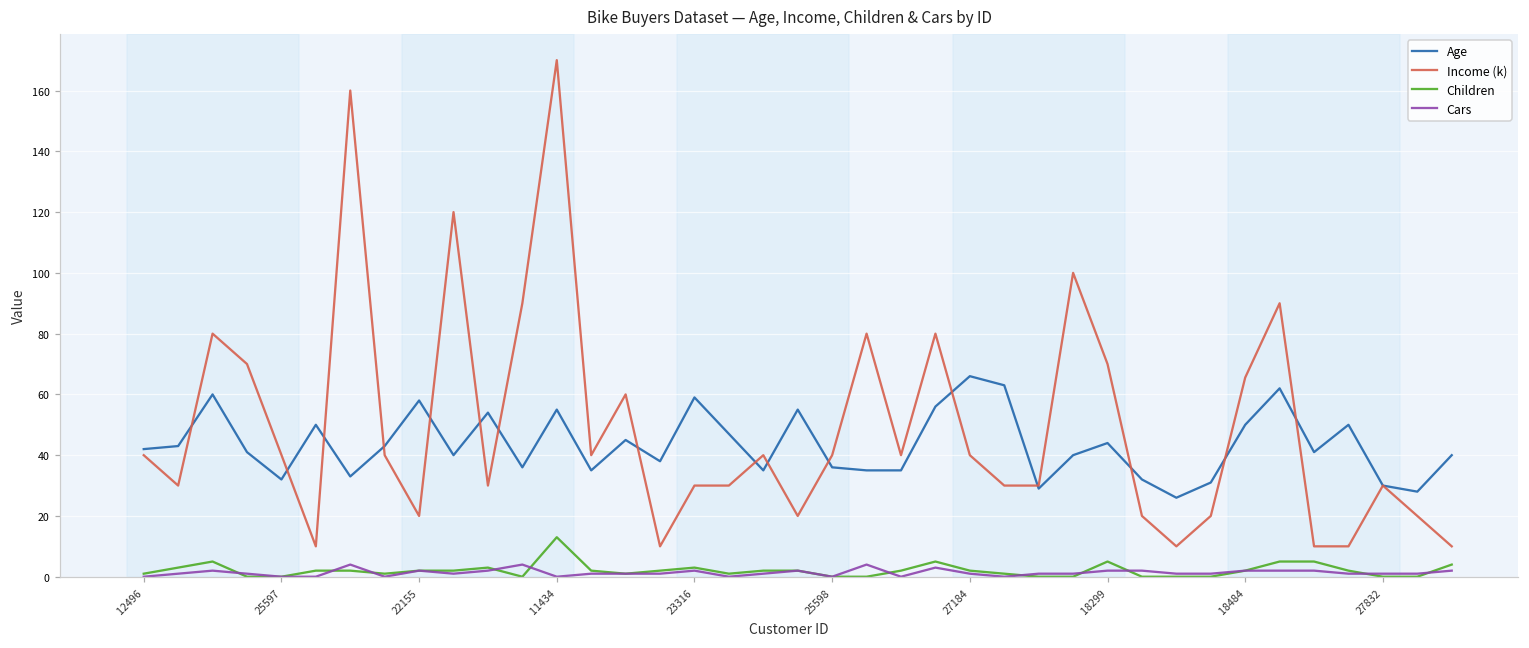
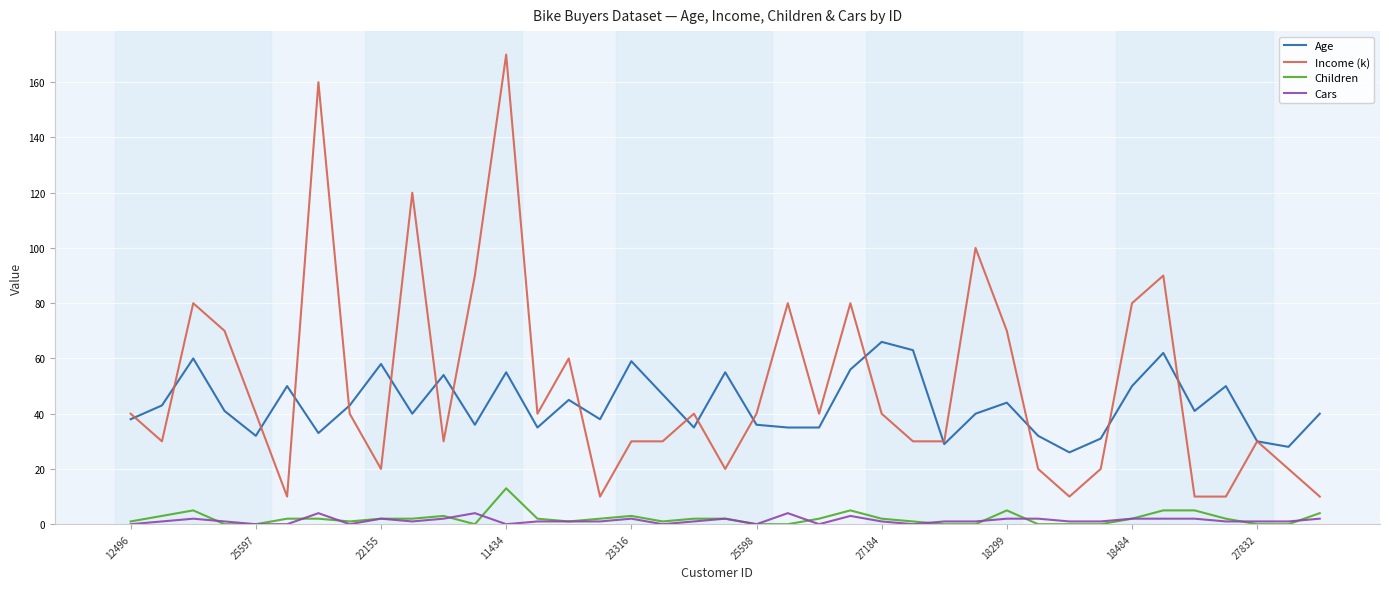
  {
    "Age": {
-     "12496": 42,
+     "12496": 38,
      "25597": 32,
      "22155": 58,
      "11434": 55,
      "23316": 59,
      "25598": 36,
      "27184": 66,
      "18299": 44,
      "18484": 50
    },
    "Income (k)": {
      "12496": 40,
      "25597": 40,
      "22155": 20,
      "11434": 170,
      "23316": 30,
      "25598": 40,
      "27184": 40,
      "18299": 70,
-     "18484": 66
+     "18484": 80
    },
    "Children": {
      "12496": 1,
      "11434": 13,
      "23316": 3,
      "27184": 2,
      "18299": 5,
      "27832": 0
    },
    "Cars": {
      "12496": 0,
      "11434": 0,
      "23316": 2,
      "27184": 1,
      "18299": 2,
      "27832": 1
    }
  }
